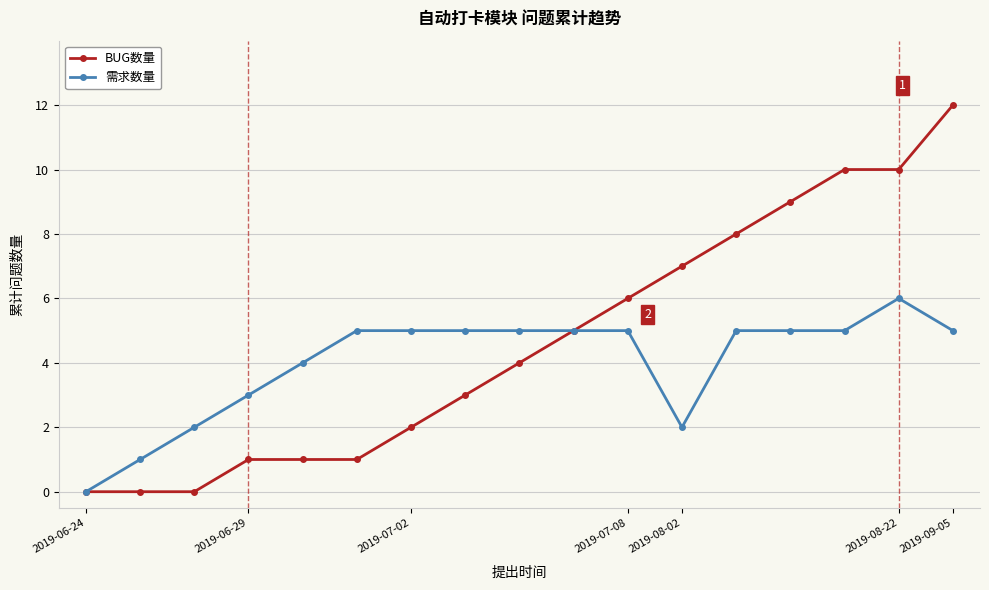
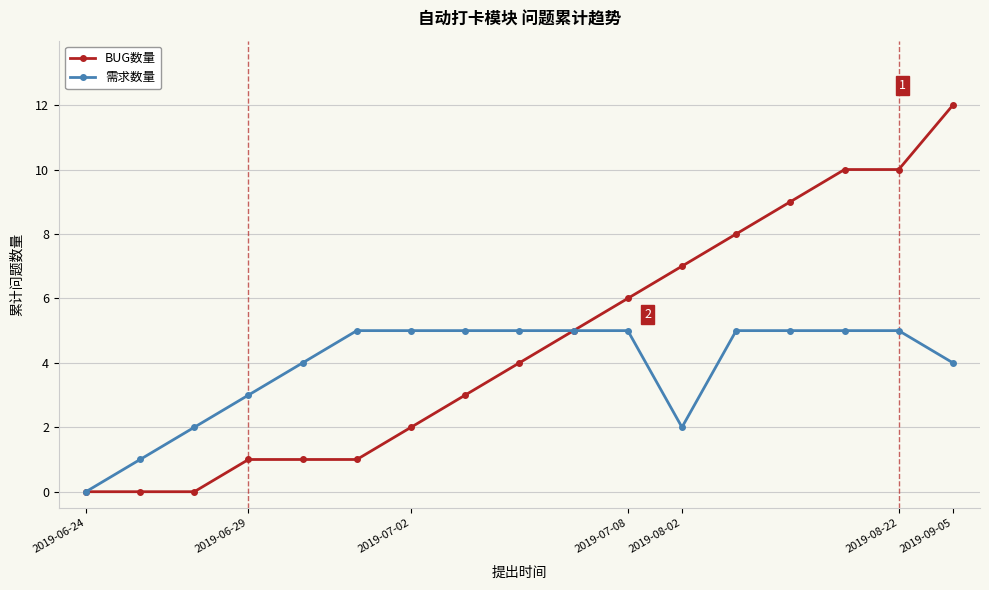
  {
    "BUG数量": {
      "2019-08-02": 7,
      "2019-08-22": 10,
      "2019-09-05": 12
    },
    "需求数量": {
      "2019-08-02": 2,
-     "2019-08-22": 6,
-     "2019-09-05": 5
+     "2019-08-22": 5,
+     "2019-09-05": 4
    }
  }
